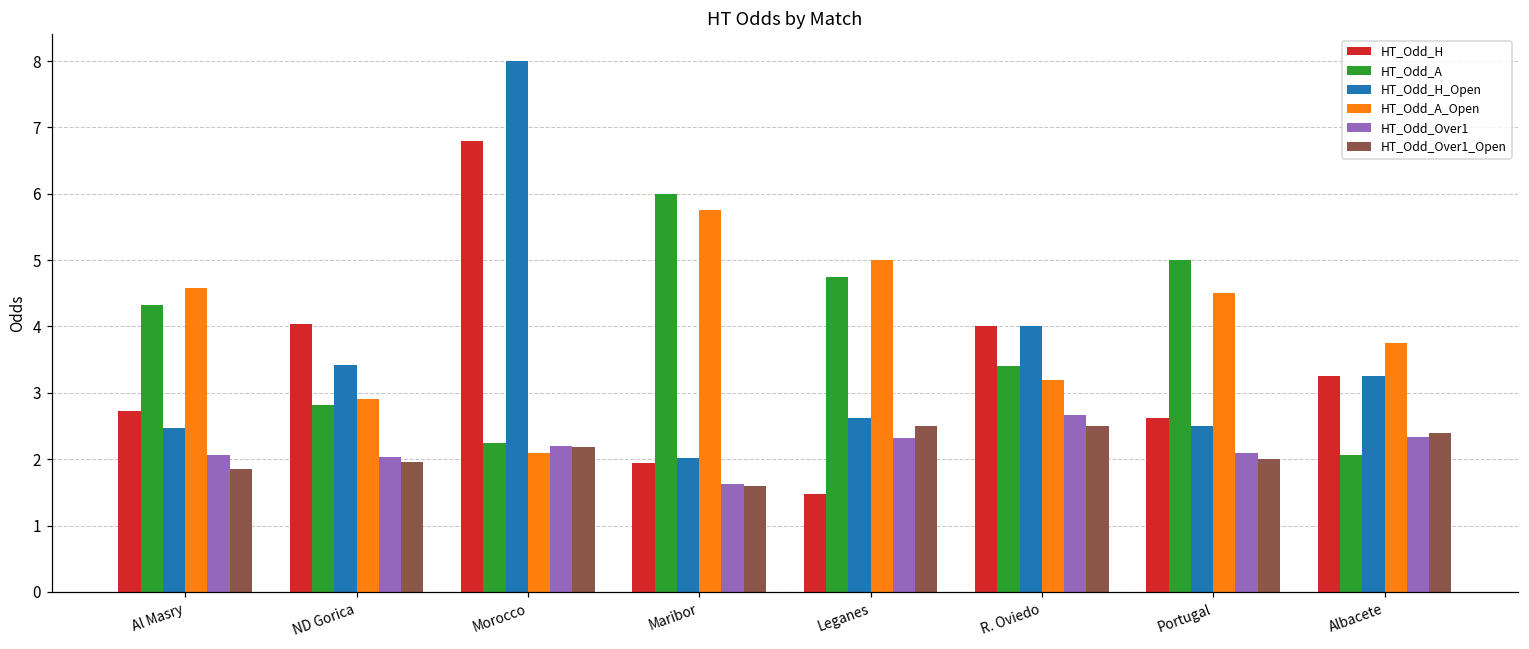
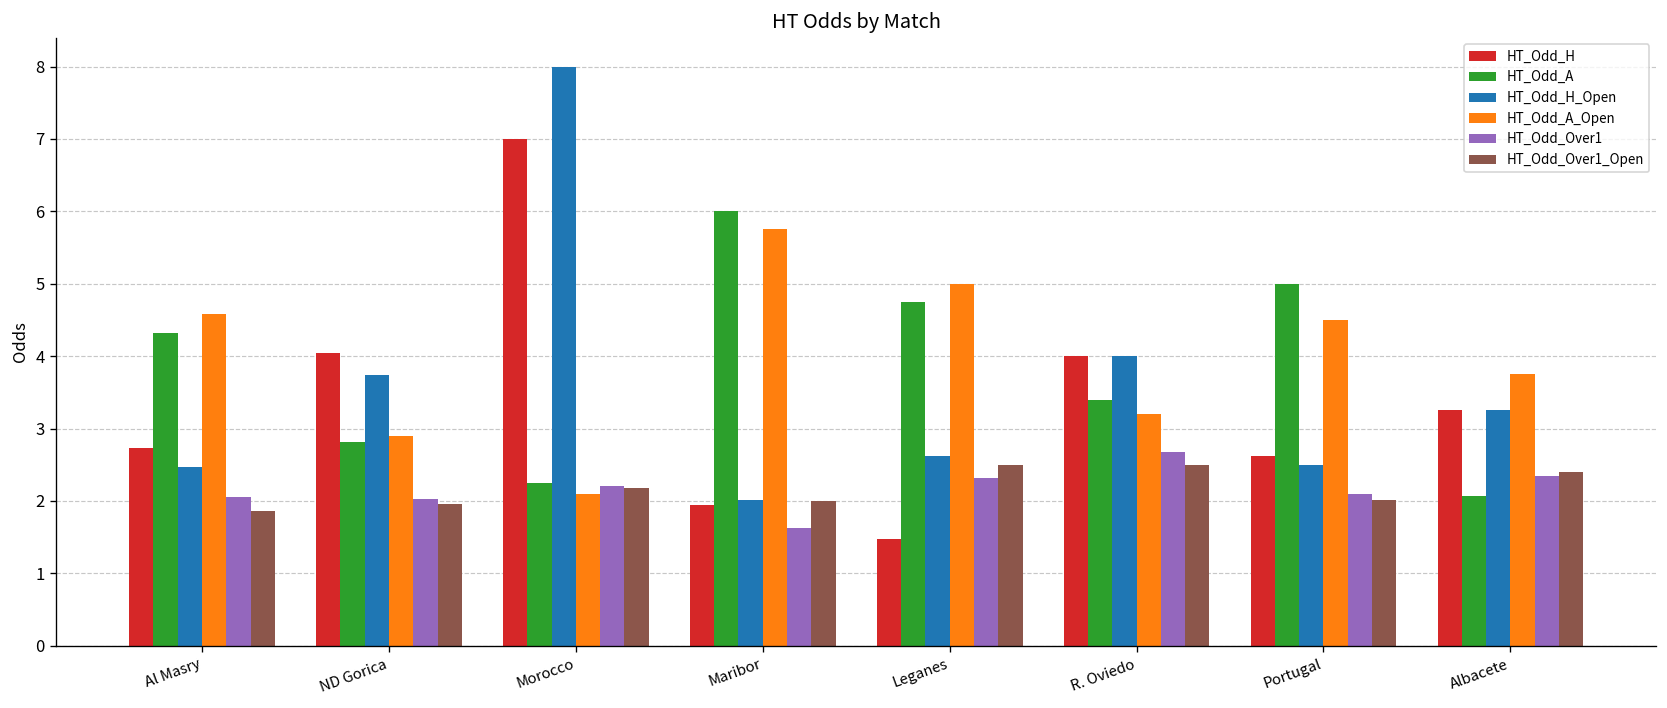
  {
    "HT_Odd_H": {
      "Al Masry": 2.7,
      "ND Gorica": 4.0,
-     "Morocco": 6.8,
+     "Morocco": 7.0,
      "Maribor": 2.0,
      "Leganes": 1.5,
      "R. Oviedo": 4.0,
      "Portugal": 2.6,
      "Albacete": 3.3
    },
    "HT_Odd_A": {
      "Al Masry": 4.3,
      "ND Gorica": 2.8,
      "Morocco": 2.3,
      "Maribor": 6.0,
      "Leganes": 4.8,
      "R. Oviedo": 3.4,
      "Portugal": 5.0,
      "Albacete": 2.1
    },
    "HT_Odd_H_Open": {
      "Al Masry": 2.5,
-     "ND Gorica": 3.4,
+     "ND Gorica": 3.7,
      "Morocco": 8.0,
      "Maribor": 2.0,
      "Leganes": 2.6,
      "R. Oviedo": 4.0,
      "Portugal": 2.5,
      "Albacete": 3.3
    },
    "HT_Odd_A_Open": {
      "Al Masry": 4.6,
      "ND Gorica": 2.9,
      "Morocco": 2.1,
      "Maribor": 5.8,
      "Leganes": 5.0,
      "R. Oviedo": 3.2,
      "Portugal": 4.5,
      "Albacete": 3.8
    },
    "HT_Odd_Over1": {
      "Al Masry": 2.1,
      "ND Gorica": 2.0,
      "Morocco": 2.2,
      "Maribor": 1.6,
      "Leganes": 2.3,
      "R. Oviedo": 2.7,
      "Portugal": 2.1,
      "Albacete": 2.3
    },
    "HT_Odd_Over1_Open": {
      "Al Masry": 1.9,
      "ND Gorica": 2.0,
      "Morocco": 2.2,
-     "Maribor": 1.6,
+     "Maribor": 2.0,
      "Leganes": 2.5,
      "R. Oviedo": 2.5,
      "Portugal": 2.0,
      "Albacete": 2.4
    }
  }
